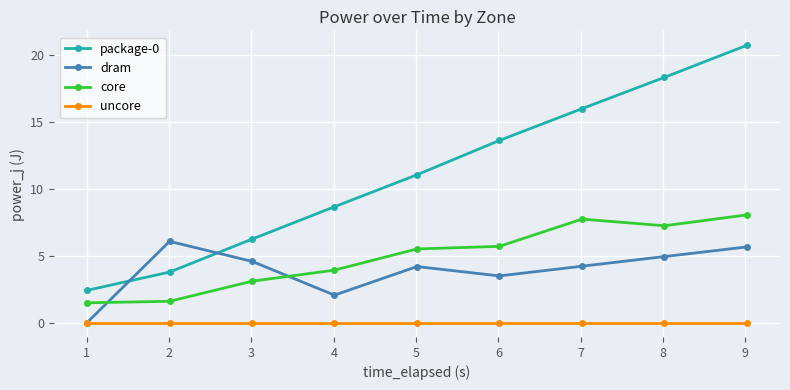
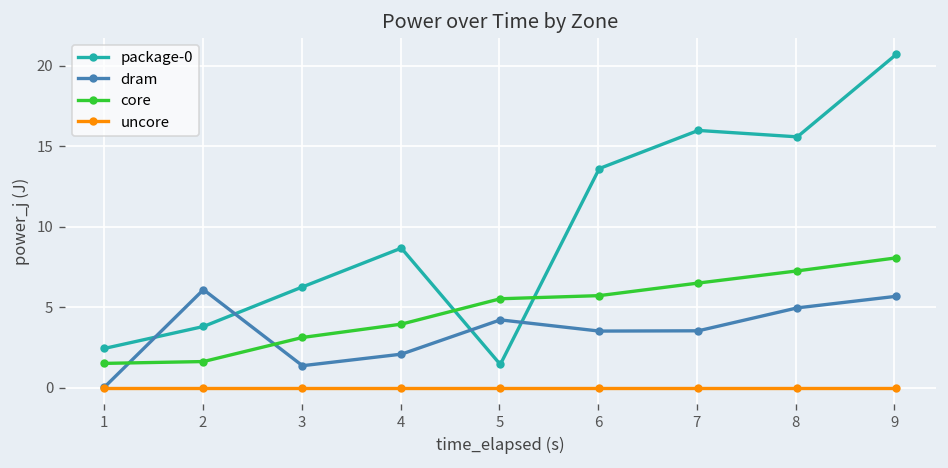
  {
    "package-0": {
      "1": 2.5,
      "2": 3.8,
      "3": 6.3,
      "4": 8.7,
-     "5": 11.1,
+     "5": 1.5,
      "6": 13.6,
      "7": 16.0,
-     "8": 18.3
+     "8": 15.6
    },
    "dram": {
      "2": 6.1,
-     "3": 4.6,
+     "3": 1.4,
      "4": 2.1,
      "5": 4.2,
      "6": 3.5,
-     "7": 4.3,
+     "7": 3.5,
      "8": 5.0
    },
    "core": {
      "1": 1.5,
      "2": 1.6,
      "3": 3.1,
      "4": 4.0,
      "5": 5.5,
      "6": 5.7,
-     "7": 7.8,
+     "7": 6.5,
      "8": 7.3
    },
    "uncore": {
      "2": 0.0,
      "3": 0.0,
      "4": 0.0,
      "5": 0.0,
      "6": 0.0,
      "7": 0.0,
      "8": 0.0
    }
  }
